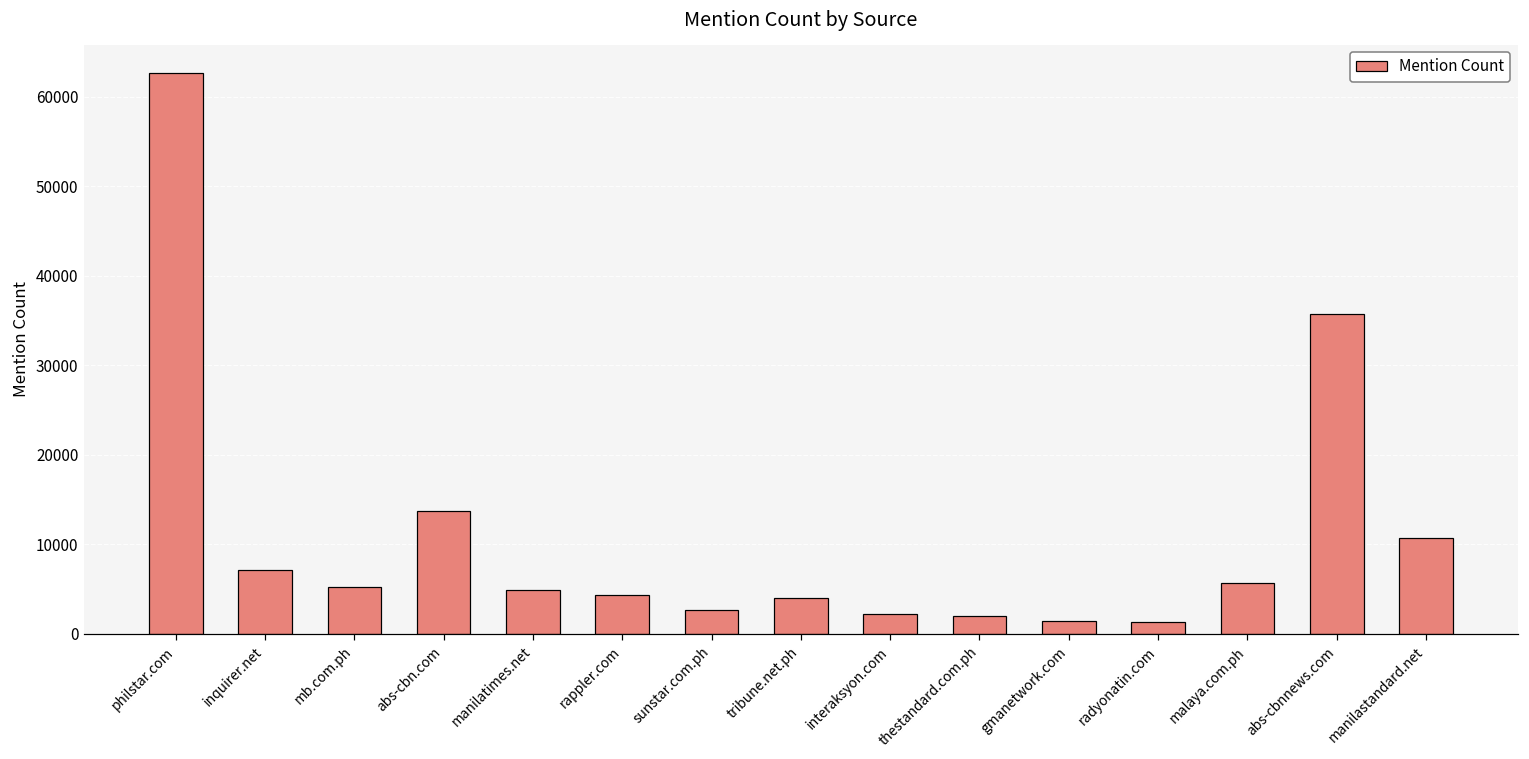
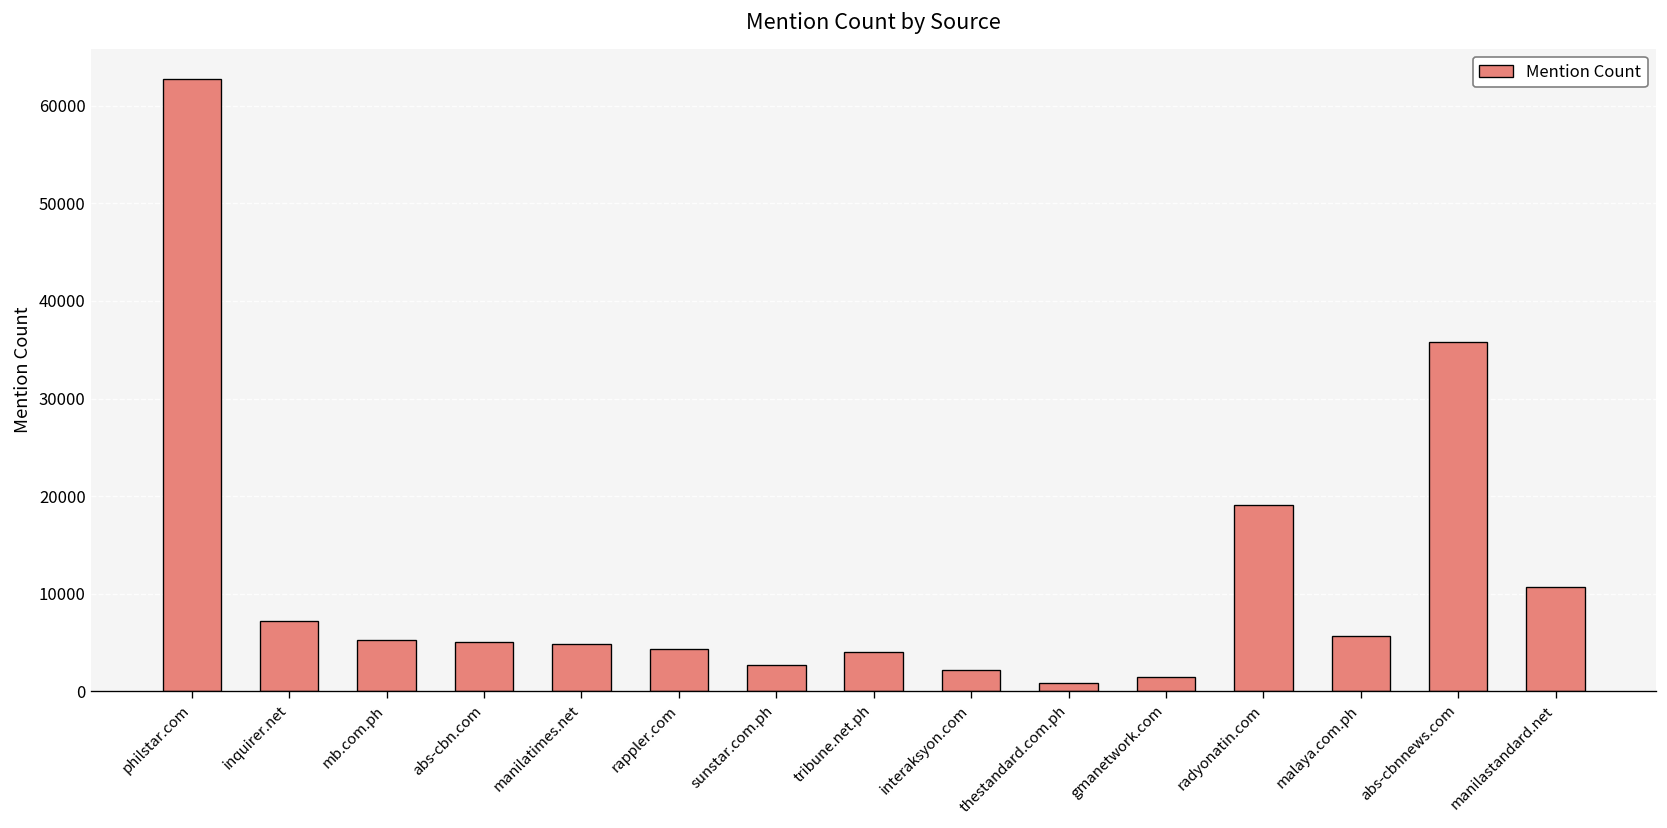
  {
    "philstar.com": 63000,
    "inquirer.net": 7000,
    "mb.com.ph": 5000,
-   "abs-cbn.com": 14000,
+   "abs-cbn.com": 5000,
    "manilatimes.net": 5000,
    "rappler.com": 4000,
    "sunstar.com.ph": 3000,
    "tribune.net.ph": 4000,
    "interaksyon.com": 2000,
-   "thestandard.com.ph": 2000,
+   "thestandard.com.ph": 1000,
    "gmanetwork.com": 1000,
-   "radyonatin.com": 1000,
+   "radyonatin.com": 19000,
    "malaya.com.ph": 6000,
    "abs-cbnnews.com": 36000,
    "manilastandard.net": 11000
  }
